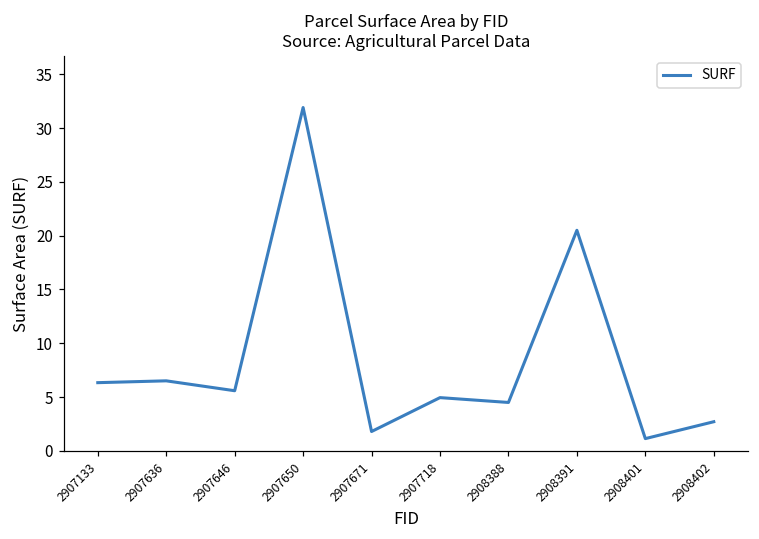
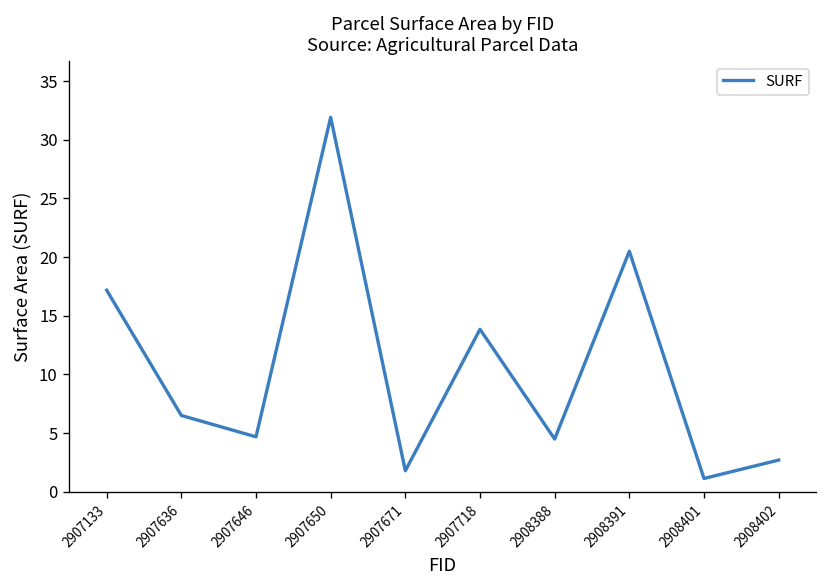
  {
-   "2907133": 6,
+   "2907133": 17,
    "2907636": 7,
-   "2907646": 6,
+   "2907646": 5,
    "2907650": 32,
    "2907671": 2,
-   "2907718": 5,
+   "2907718": 14,
    "2908388": 5,
    "2908391": 21,
    "2908401": 1,
    "2908402": 3
  }
